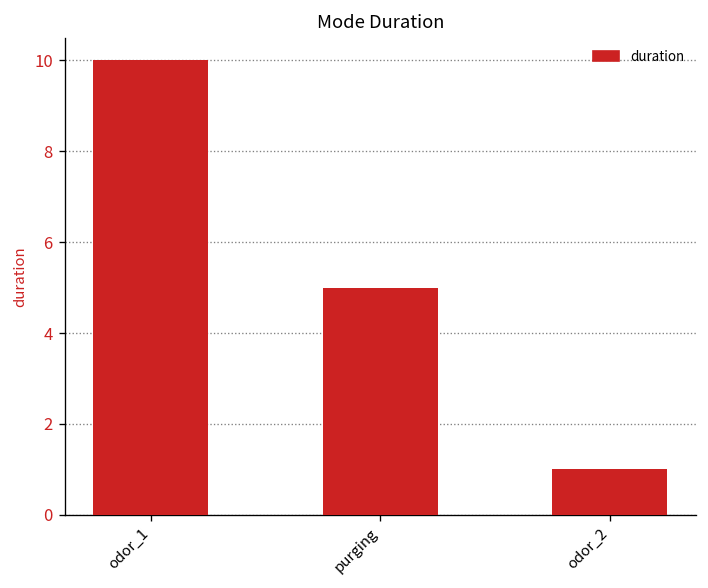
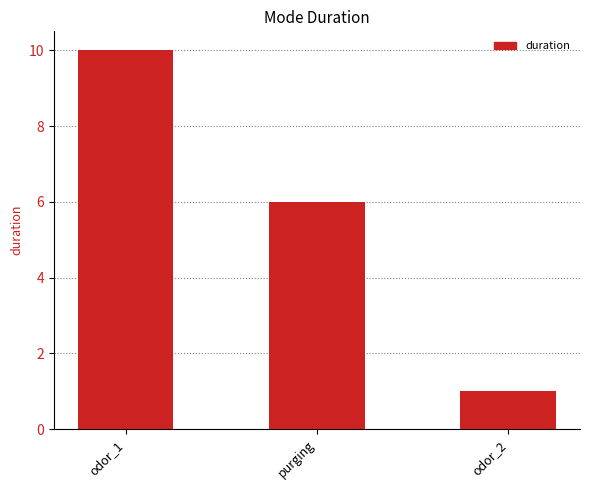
  {
    "odor_1": 10,
-   "purging": 5,
+   "purging": 6,
    "odor_2": 1
  }
